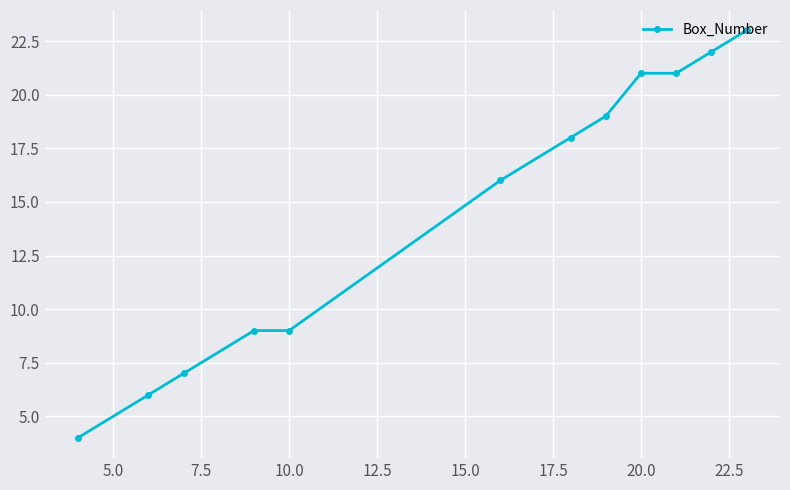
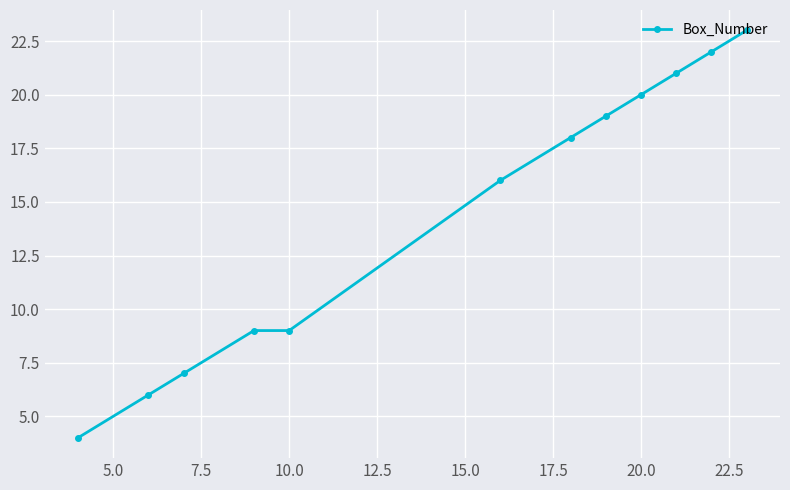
  {
    "10.0": 9,
-   "20.0": 21
+   "20.0": 20
  }
